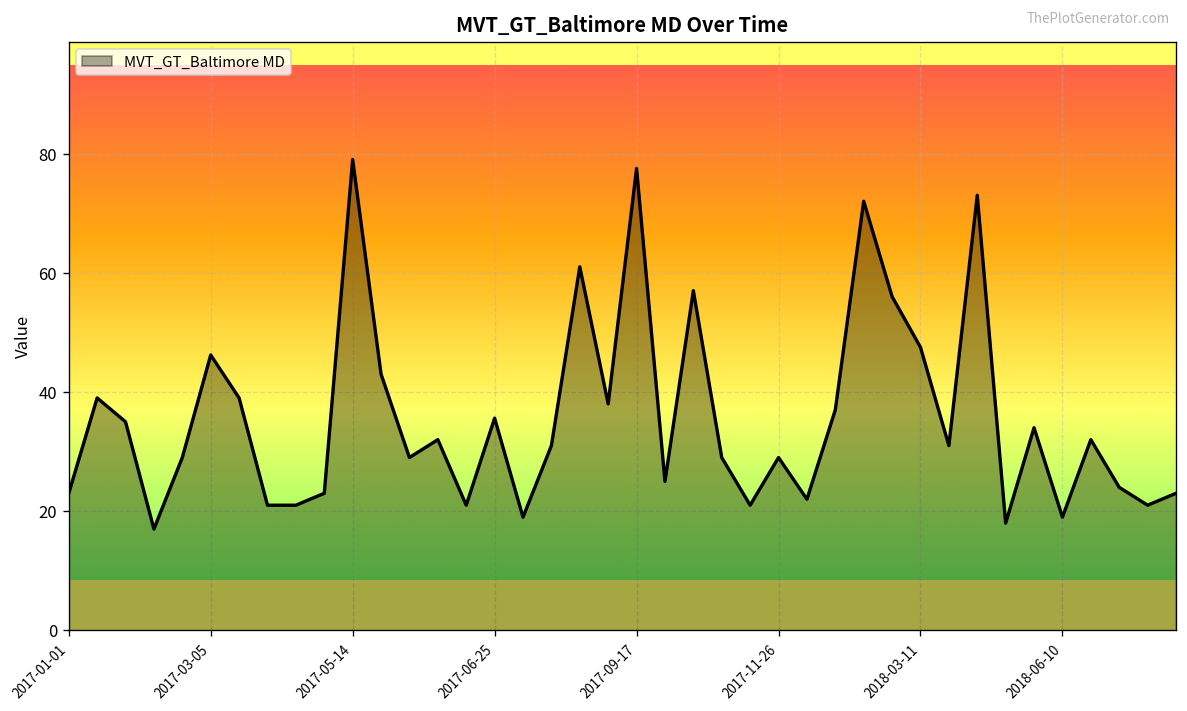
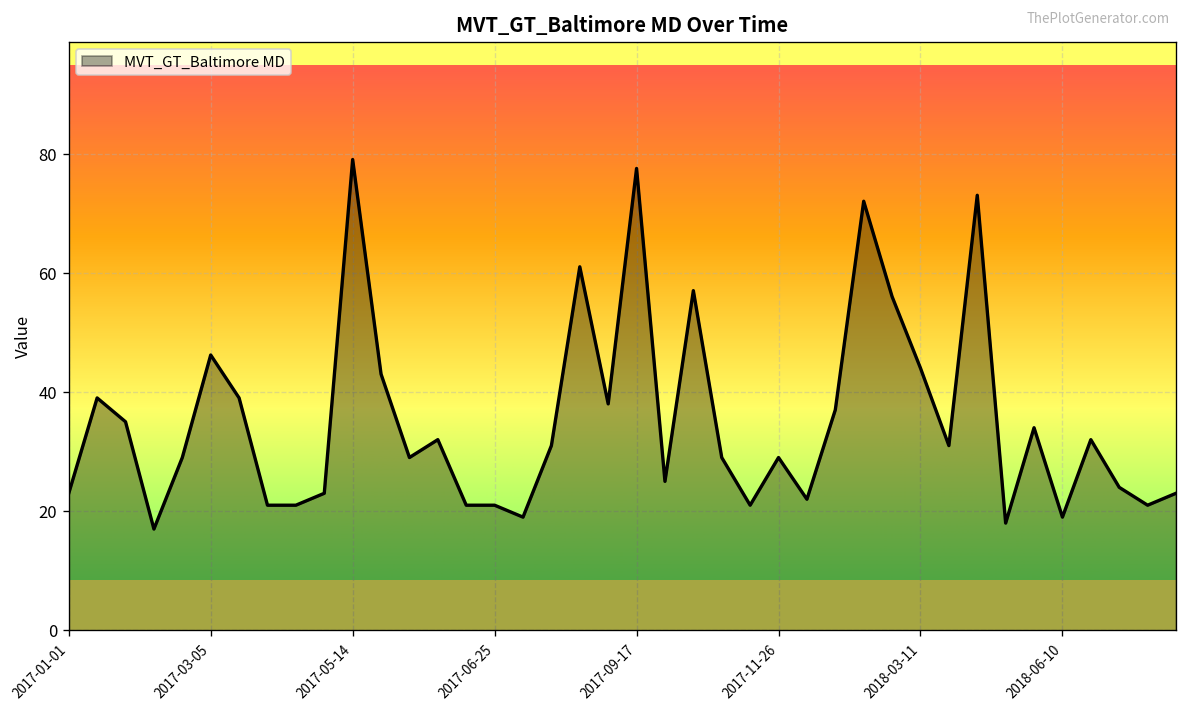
  {
    "2017-01-01": 23,
    "2017-03-05": 46,
    "2017-05-14": 79,
-   "2017-06-25": 36,
+   "2017-06-25": 21,
    "2017-09-17": 78,
    "2017-11-26": 29,
-   "2018-03-11": 48,
+   "2018-03-11": 44,
    "2018-06-10": 19
  }
